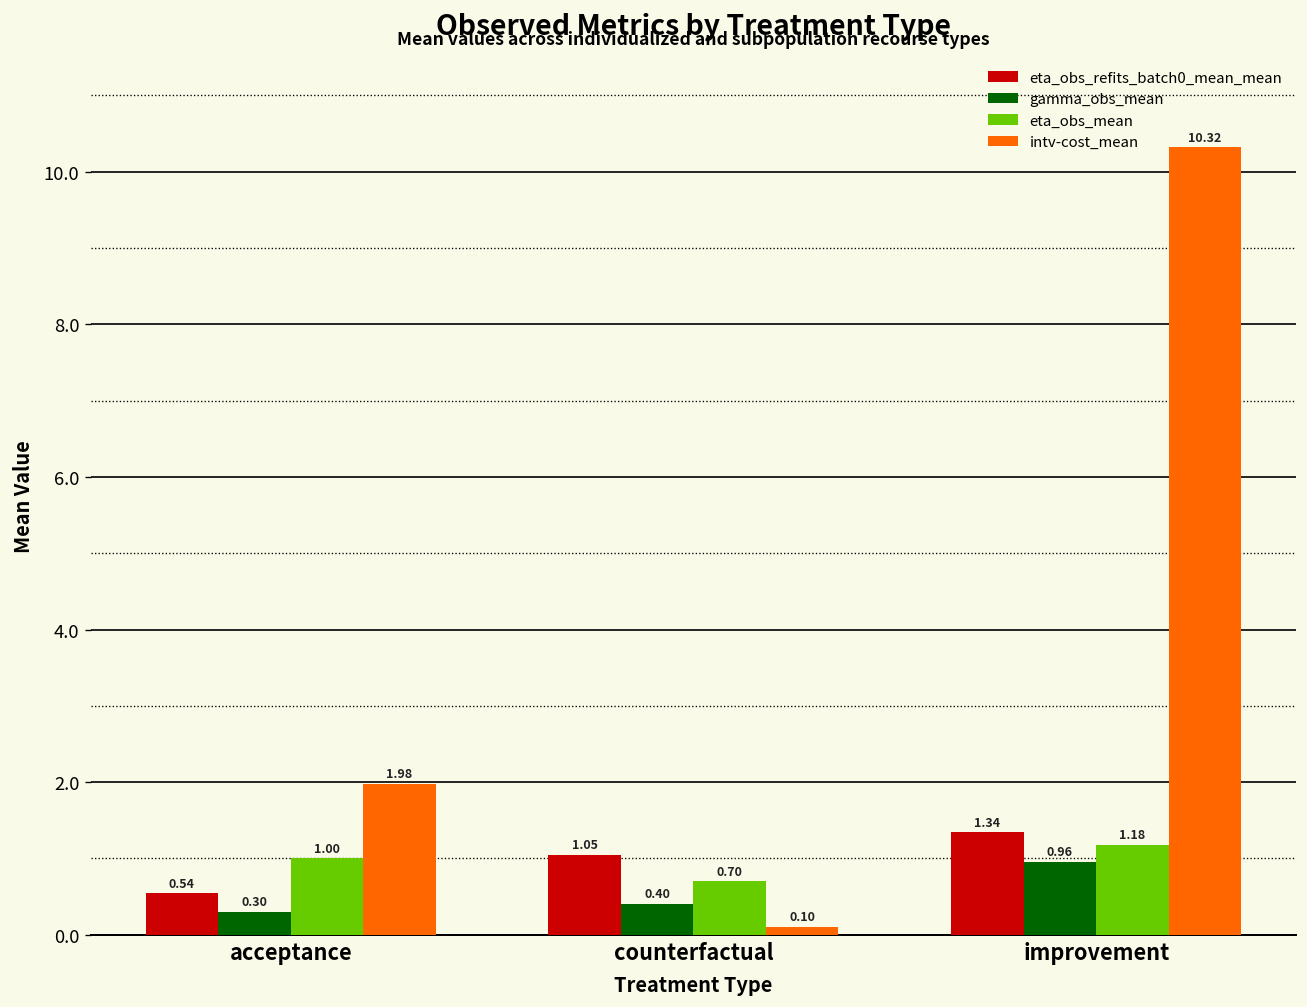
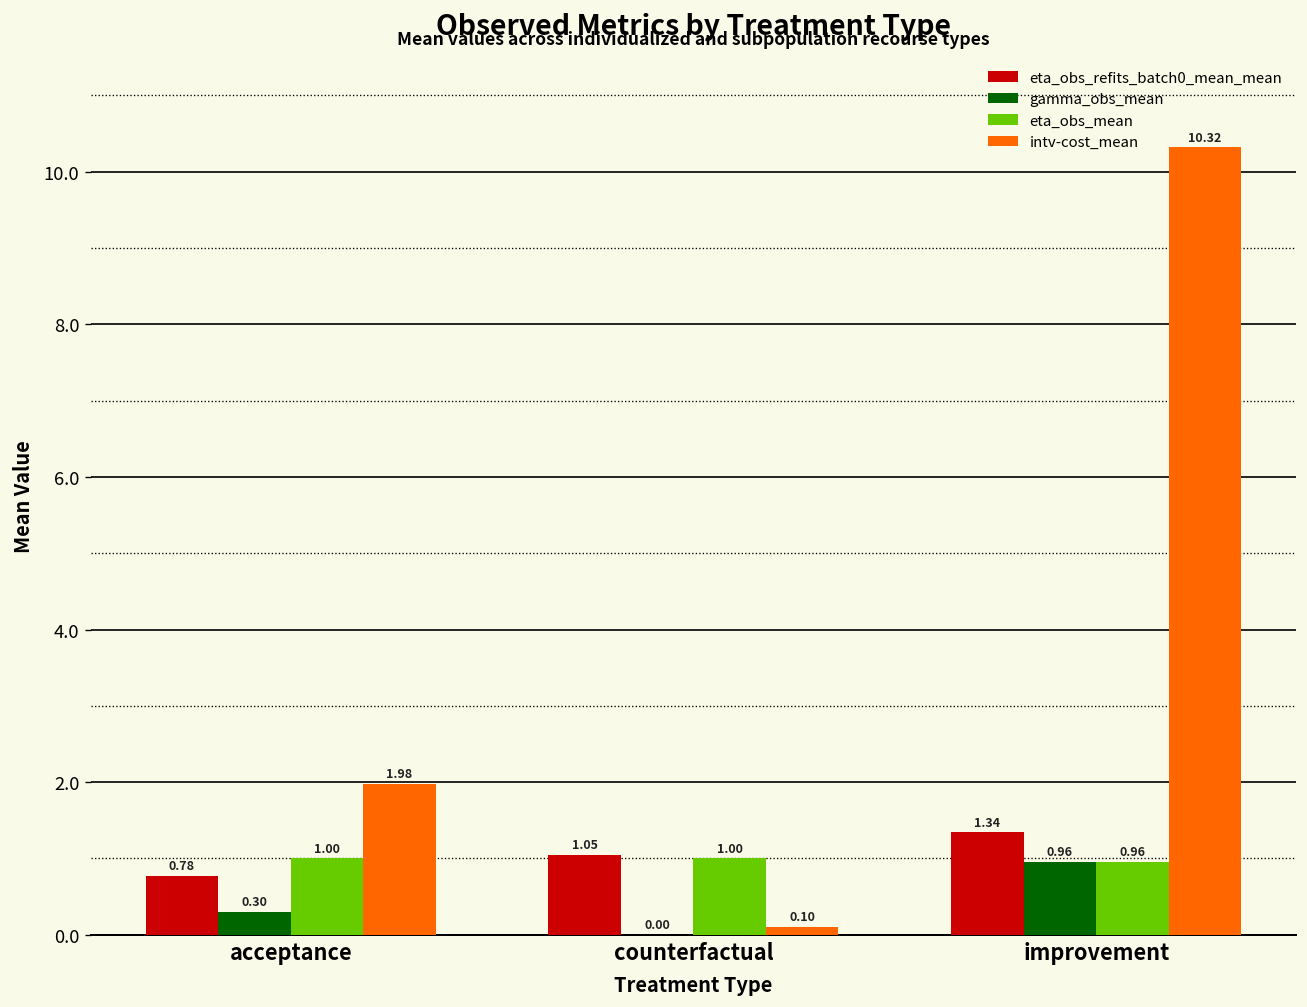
  {
    "eta_obs_refits_batch0_mean_mean": {
-     "acceptance": 0.54,
+     "acceptance": 0.78,
      "counterfactual": 1.05,
      "improvement": 1.34
    },
    "gamma_obs_mean": {
      "acceptance": 0.30,
-     "counterfactual": 0.40,
+     "counterfactual": 0.00,
      "improvement": 0.96
    },
    "eta_obs_mean": {
      "acceptance": 1.00,
-     "counterfactual": 0.70,
-     "improvement": 1.18
+     "counterfactual": 1.00,
+     "improvement": 0.96
    },
    "intv-cost_mean": {
      "acceptance": 1.98,
      "counterfactual": 0.10,
      "improvement": 10.32
    }
  }
